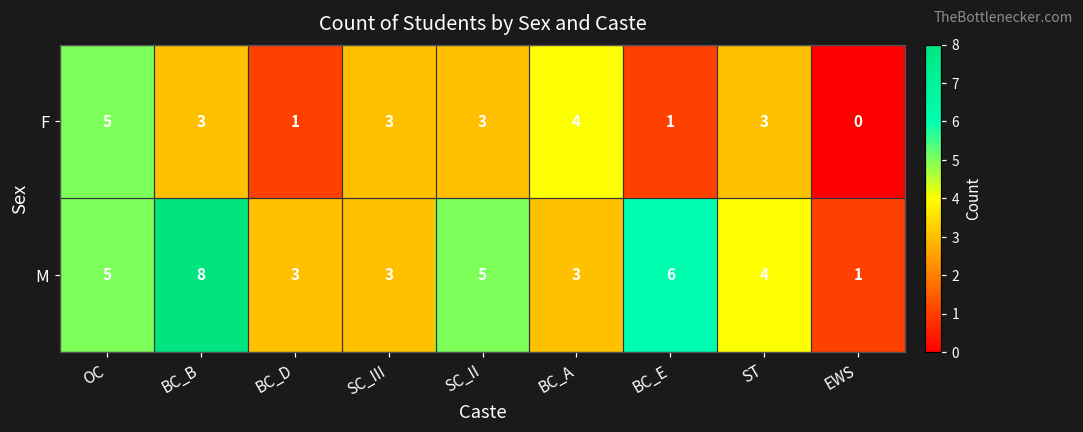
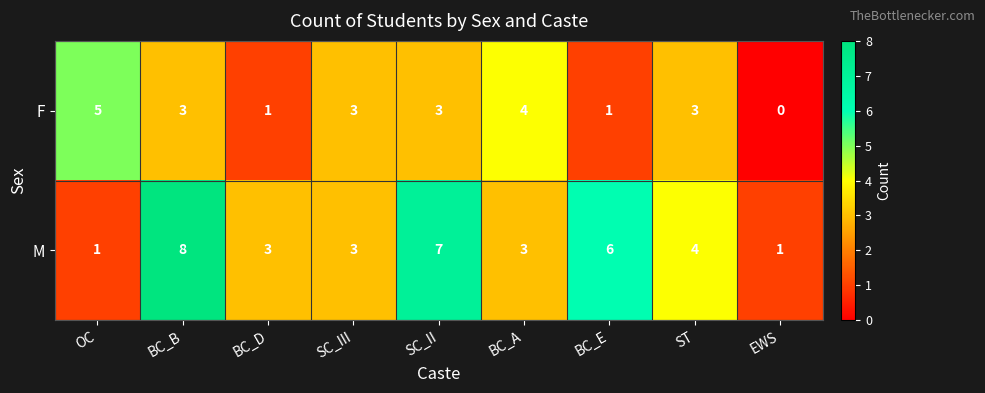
  {
    "F": {
      "OC": 5,
      "BC_B": 3,
      "BC_D": 1,
      "SC_III": 3,
      "SC_II": 3,
      "BC_A": 4,
      "BC_E": 1,
      "ST": 3,
      "EWS": 0
    },
    "M": {
-     "OC": 5,
+     "OC": 1,
      "BC_B": 8,
      "BC_D": 3,
      "SC_III": 3,
-     "SC_II": 5,
+     "SC_II": 7,
      "BC_A": 3,
      "BC_E": 6,
      "ST": 4,
      "EWS": 1
    }
  }
